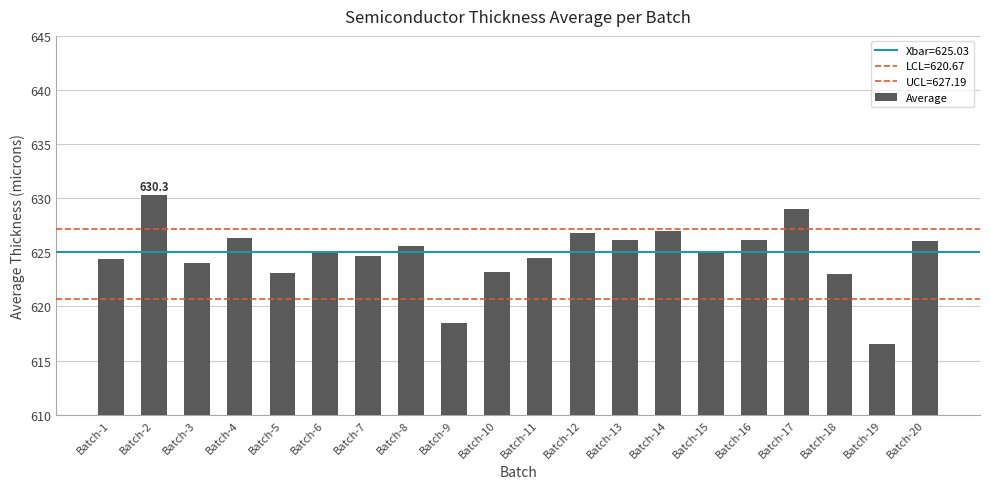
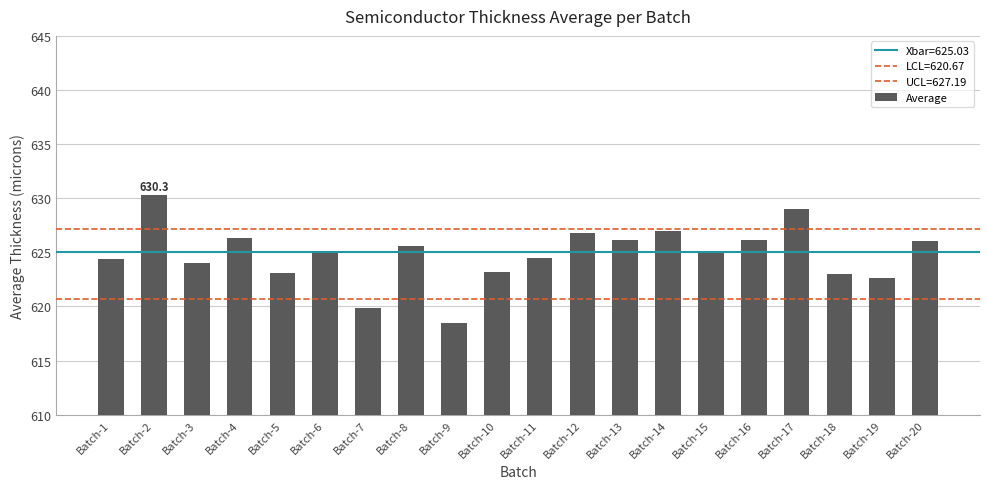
  {
    "Batch-1": 624.4,
    "Batch-3": 624.0,
    "Batch-4": 626.3,
    "Batch-5": 623.1,
    "Batch-6": 625.0,
-   "Batch-7": 624.7,
+   "Batch-7": 619.9,
    "Batch-8": 625.6,
    "Batch-9": 618.5,
    "Batch-10": 623.2,
    "Batch-11": 624.5,
    "Batch-12": 626.8,
    "Batch-13": 626.1,
    "Batch-14": 627.0,
    "Batch-15": 625.1,
    "Batch-16": 626.1,
    "Batch-17": 629.0,
    "Batch-18": 623.0,
-   "Batch-19": 616.5,
+   "Batch-19": 622.6,
    "Batch-20": 626.0
  }
